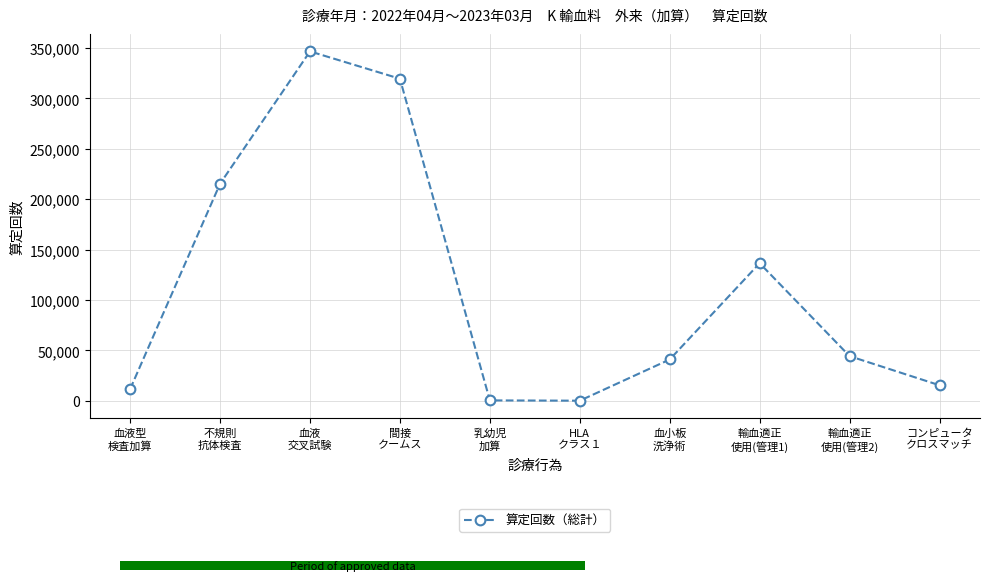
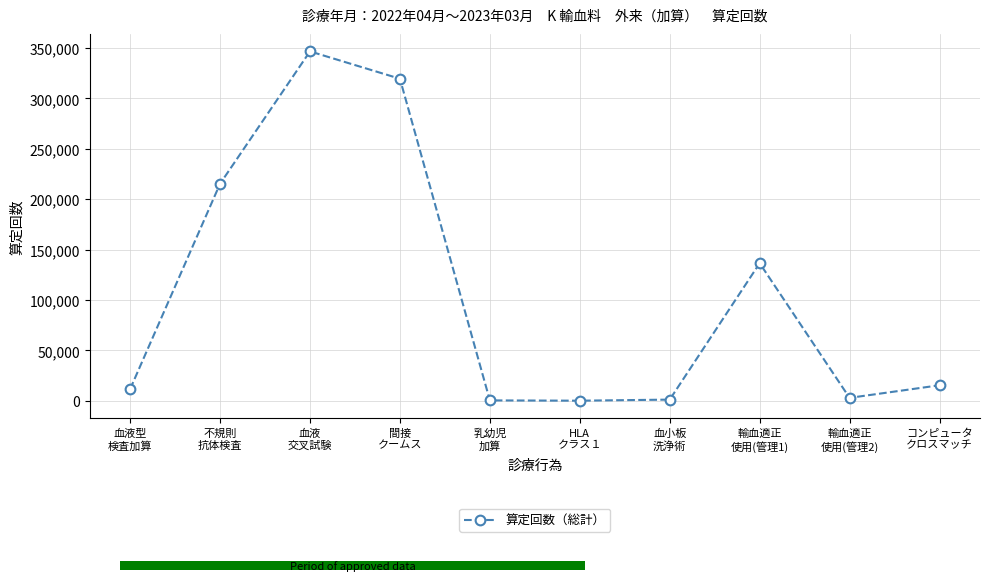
  {
    "血液型 検査加算": "12,000",
    "不規則 抗体検査": "215,000",
    "血液 交叉試験": "347,000",
    "間接 クームス": "319,000",
    "乳幼児 加算": "0",
    "HLA クラス１": "0",
-   "血小板 洗浄術": "41,000",
+   "血小板 洗浄術": "1,000",
    "輸血適正 使用(管理1)": "136,000",
-   "輸血適正 使用(管理2)": "44,000",
+   "輸血適正 使用(管理2)": "3,000",
    "コンピュータ クロスマッチ": "15,000"
  }
